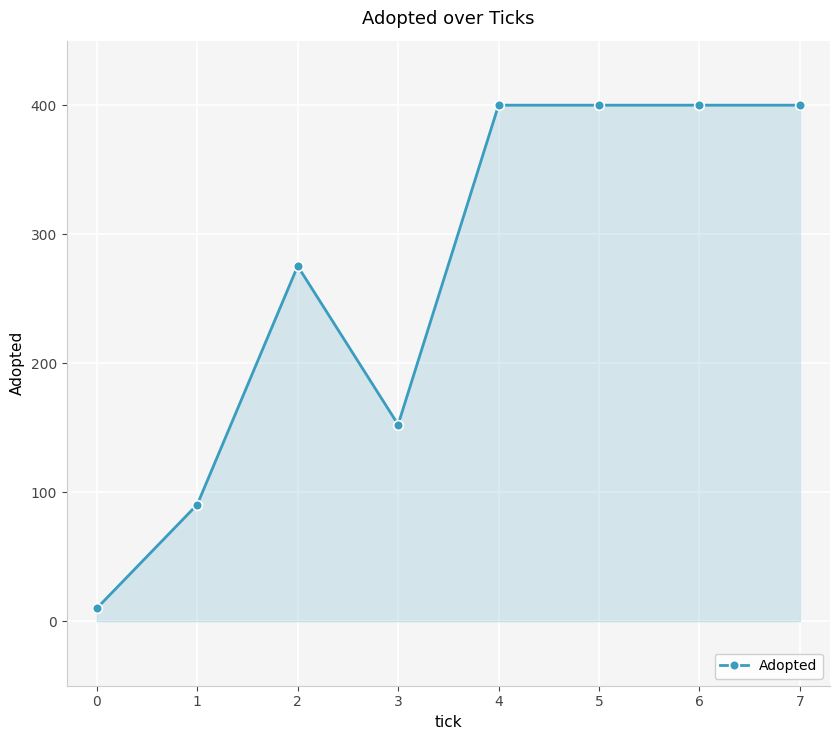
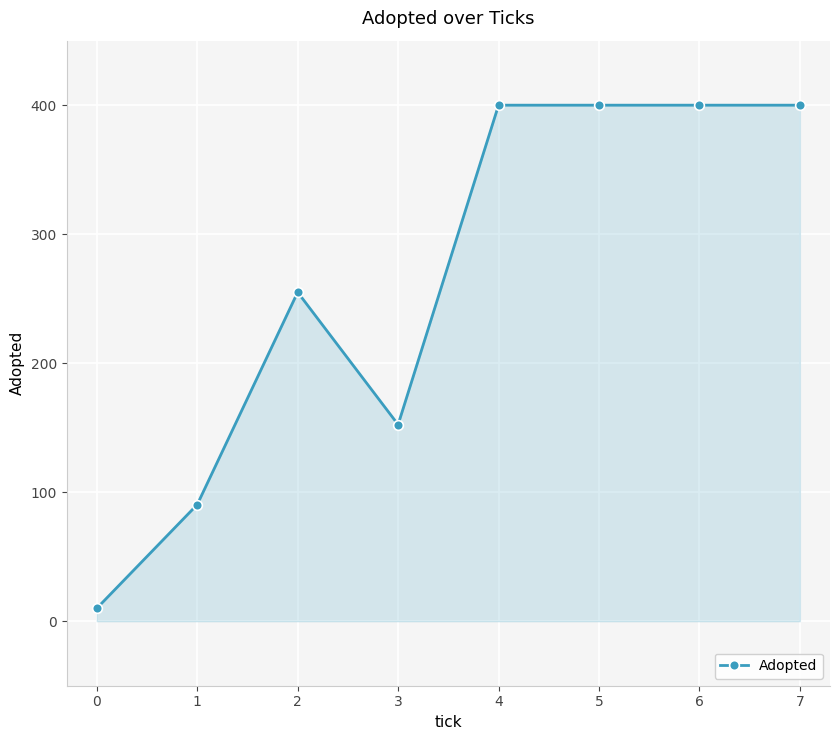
  {
    "0": 10,
    "1": 90,
-   "2": 275,
+   "2": 255,
    "3": 152,
    "4": 400,
    "5": 400,
    "6": 400,
    "7": 400
  }
